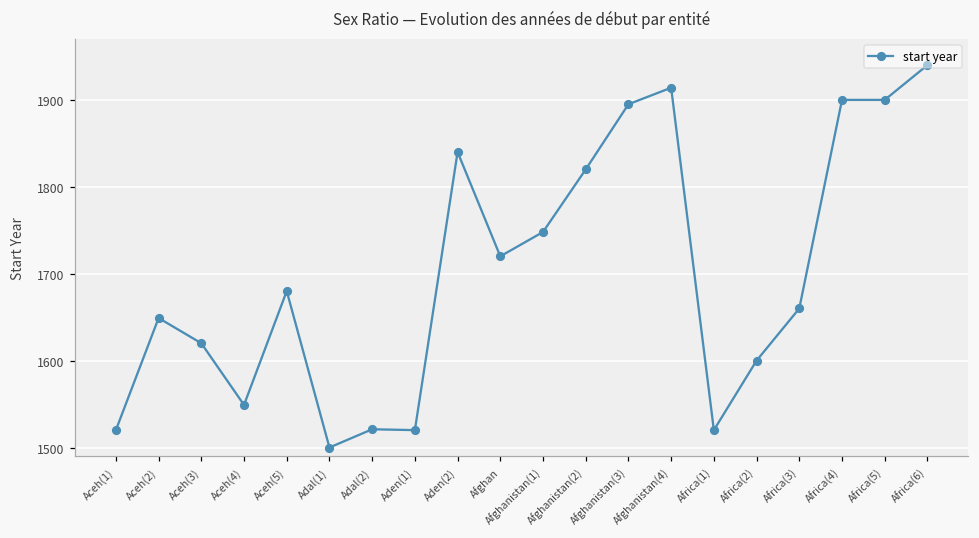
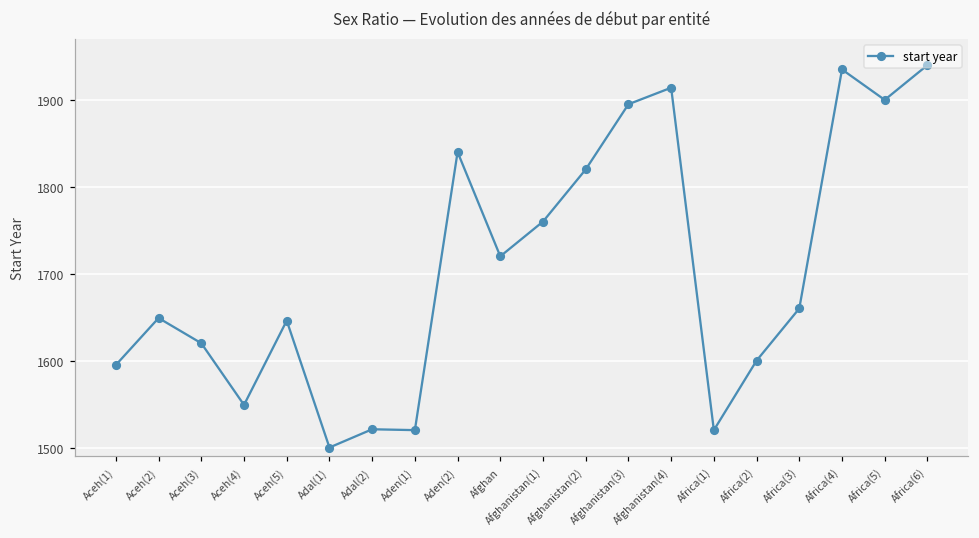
  {
-   "Aceh(1)": 1520,
+   "Aceh(1)": 1600,
    "Aceh(2)": 1650,
    "Aceh(3)": 1620,
    "Aceh(4)": 1550,
-   "Aceh(5)": 1680,
+   "Aceh(5)": 1650,
    "Adal(1)": 1500,
    "Adal(2)": 1520,
    "Aden(1)": 1520,
    "Aden(2)": 1840,
    "Afghan": 1720,
-   "Afghanistan(1)": 1750,
+   "Afghanistan(1)": 1760,
    "Afghanistan(2)": 1820,
    "Afghanistan(3)": 1900,
    "Afghanistan(4)": 1910,
    "Africa(1)": 1520,
    "Africa(2)": 1600,
    "Africa(3)": 1660,
-   "Africa(4)": 1900,
+   "Africa(4)": 1940,
    "Africa(5)": 1900
  }
